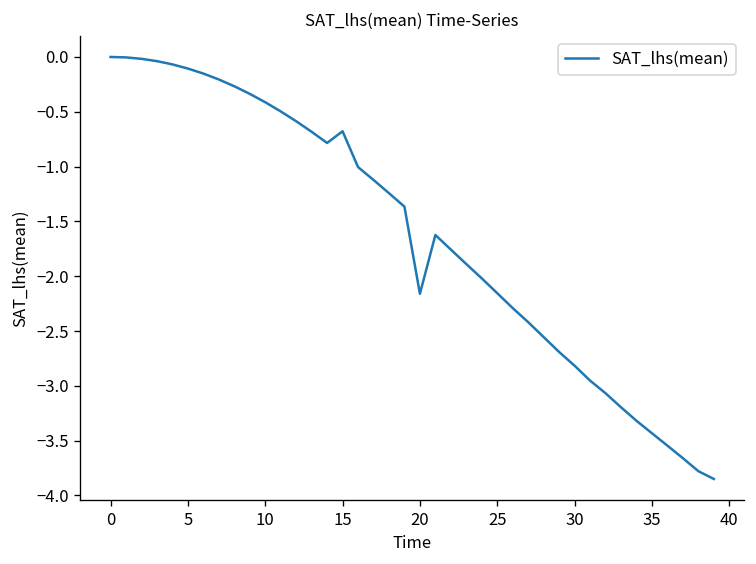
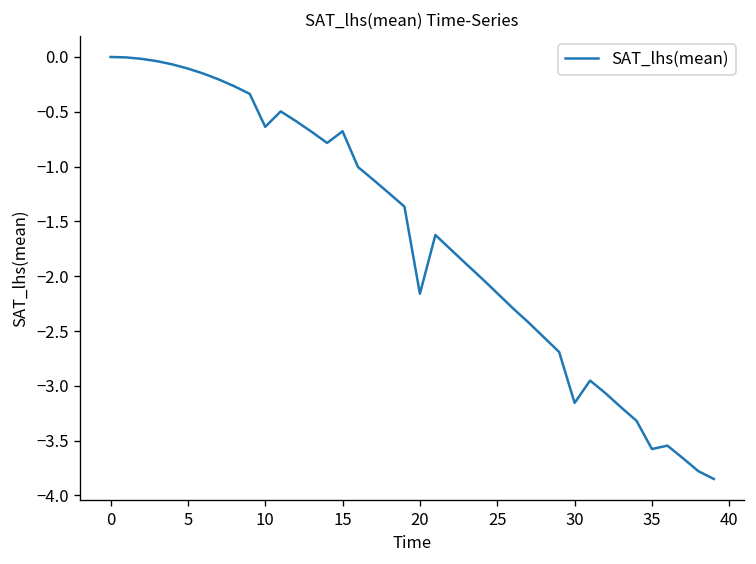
  {
    "0": 0.0,
    "5": -0.1,
-   "10": -0.4,
+   "10": -0.6,
    "15": -0.7,
    "20": -2.2,
    "25": -2.2,
-   "30": -2.8,
-   "35": -3.4
+   "30": -3.2,
+   "35": -3.6
  }
